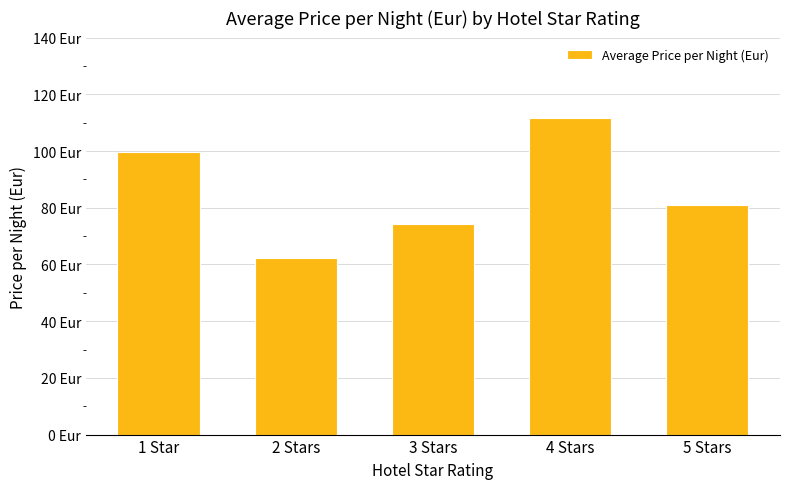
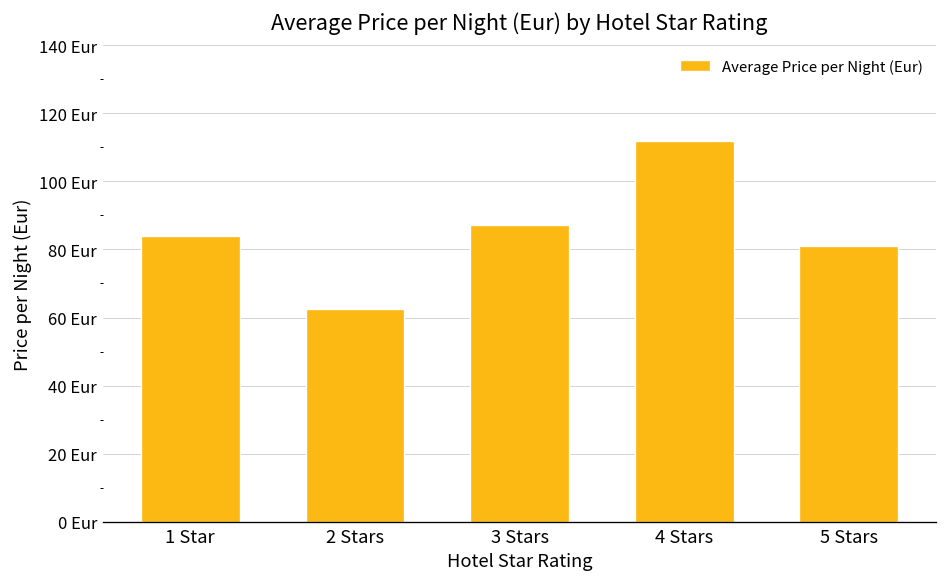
  {
-   "1 Star": "100 Eur",
+   "1 Star": "84 Eur",
    "2 Stars": "62 Eur",
-   "3 Stars": "74 Eur",
+   "3 Stars": "87 Eur",
    "4 Stars": "112 Eur",
    "5 Stars": "81 Eur"
  }
